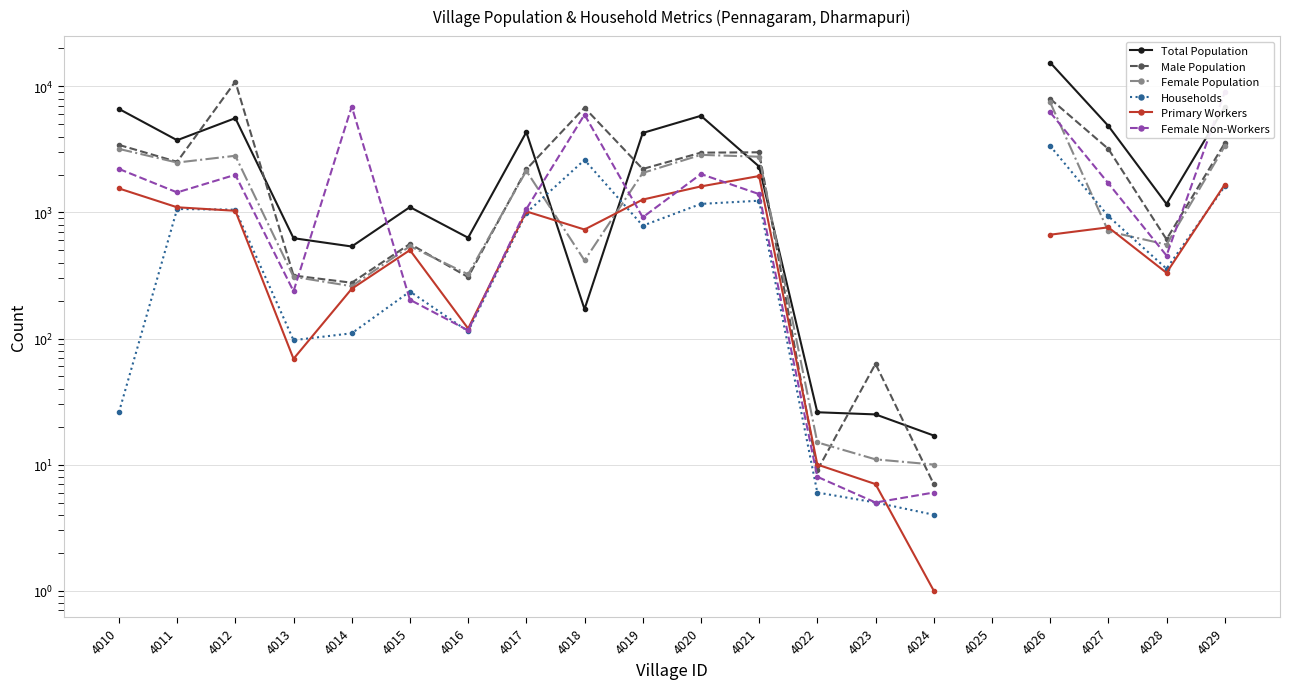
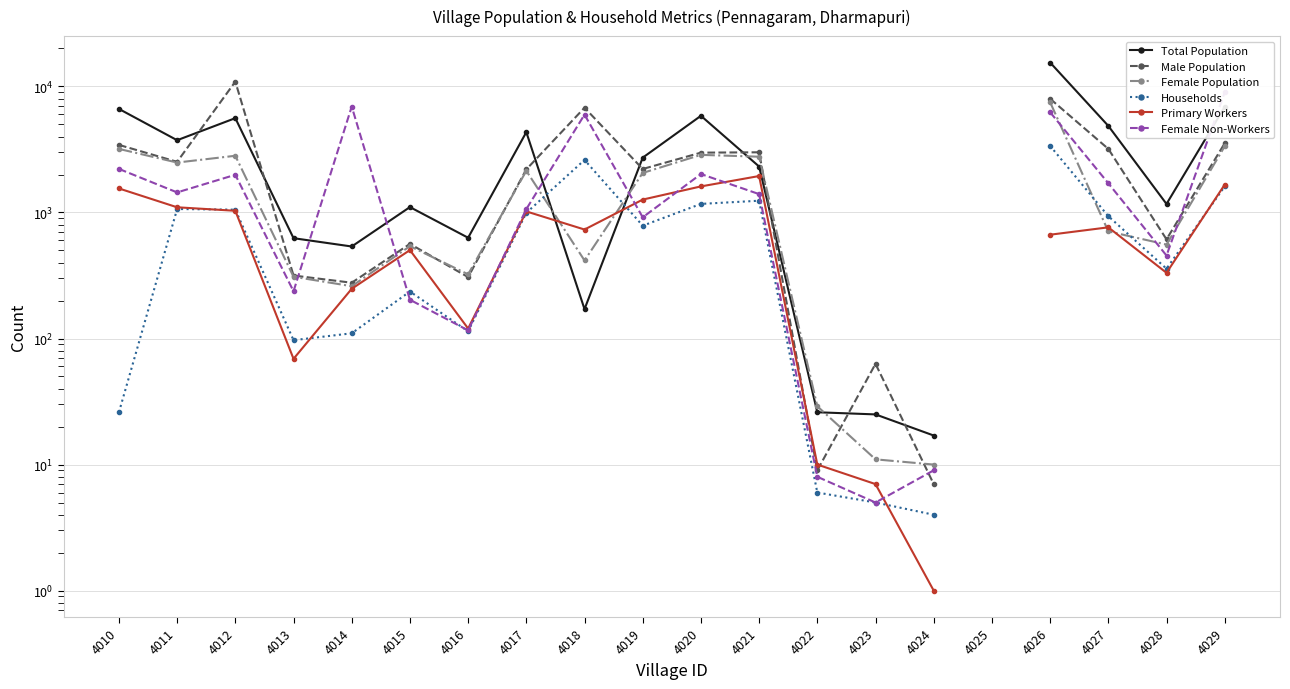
  {
    "Total Population": {
      "4010": 7000,
      "4011": 3700,
      "4012": 6000,
      "4013": 600,
      "4014": 540,
      "4015": 1100,
      "4016": 600,
      "4017": 4300,
      "4018": 170,
-     "4019": 4300,
+     "4019": 2700,
      "4020": 6000,
      "4021": 2300,
      "4022": 26,
      "4023": 25,
      "4024": 17,
      "4026": 15000,
      "4027": 4900,
      "4028": 1200
    },
    "Male Population": {
      "4010": 3400,
      "4012": 11000,
      "4014": 280,
      "4016": 310,
      "4018": 7000,
      "4019": 2200,
      "4021": 3000,
      "4022": 9,
      "4023": 60,
      "4024": 7,
      "4026": 8000,
      "4027": 3200,
      "4028": 600,
      "4029": 3500
    },
    "Female Population": {
      "4010": 3200,
      "4012": 2800,
      "4014": 260,
      "4016": 320,
      "4018": 420,
      "4019": 2100,
      "4021": 2800,
-     "4022": 15,
+     "4022": 29,
      "4023": 11,
      "4024": 10,
      "4026": 7000,
      "4027": 700,
      "4028": 600,
      "4029": 3300
    },
    "Households": {
      "4010": 26,
      "4013": 100,
      "4014": 110,
      "4015": 240,
      "4018": 2600,
      "4019": 800,
      "4020": 1200,
      "4021": 1200,
      "4022": 6,
      "4024": 4,
      "4026": 3400,
      "4027": 900,
      "4028": 360
    },
    "Primary Workers": {
      "4010": 1600,
      "4013": 70,
      "4014": 250,
      "4015": 500,
      "4018": 700,
      "4019": 1300,
      "4020": 1600,
      "4021": 1900,
      "4022": 10,
      "4023": 7,
      "4024": 1,
      "4026": 700,
      "4027": 800,
      "4028": 330
    },
    "Female Non-Workers": {
      "4010": 2200,
      "4011": 1400,
      "4012": 2000,
      "4013": 240,
      "4014": 7000,
      "4015": 200,
      "4018": 6000,
      "4019": 900,
      "4020": 2000,
      "4021": 1400,
      "4022": 8,
-     "4024": 6,
+     "4024": 9,
      "4026": 6000,
      "4027": 1700,
      "4028": 460
    }
  }
